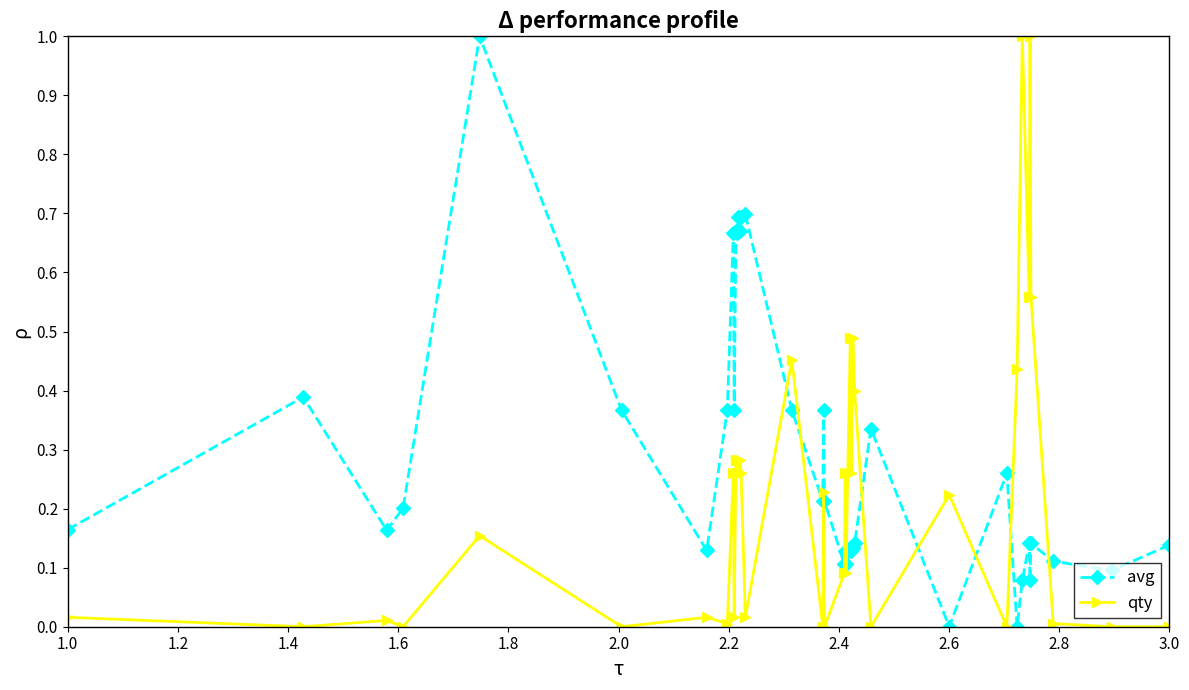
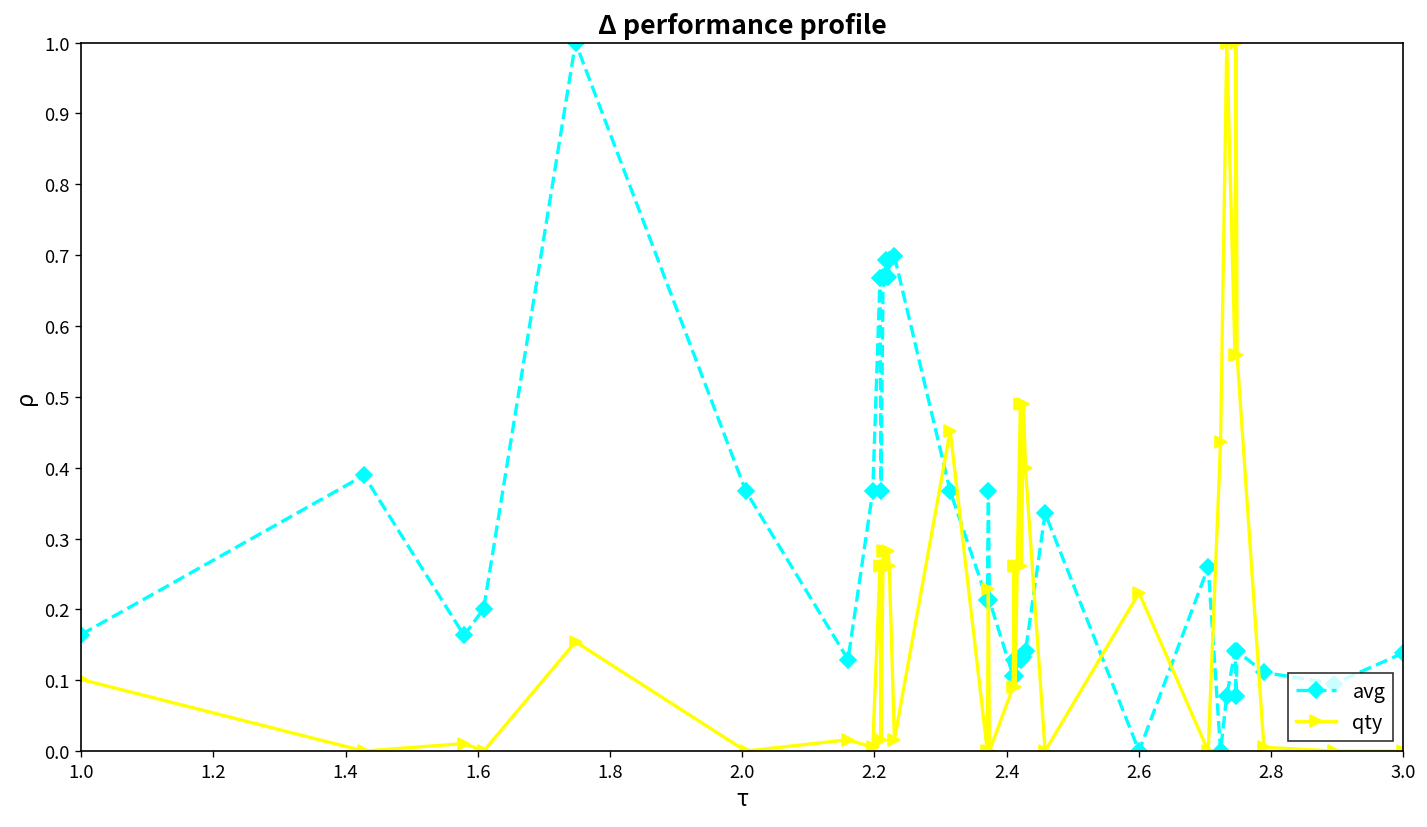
  {
    "avg": {
      "1.0": 0.16,
      "3.0": 0.14
    },
    "qty": {
-     "1.0": 0.02,
+     "1.0": 0.10,
      "3.0": 0.00
    }
  }
